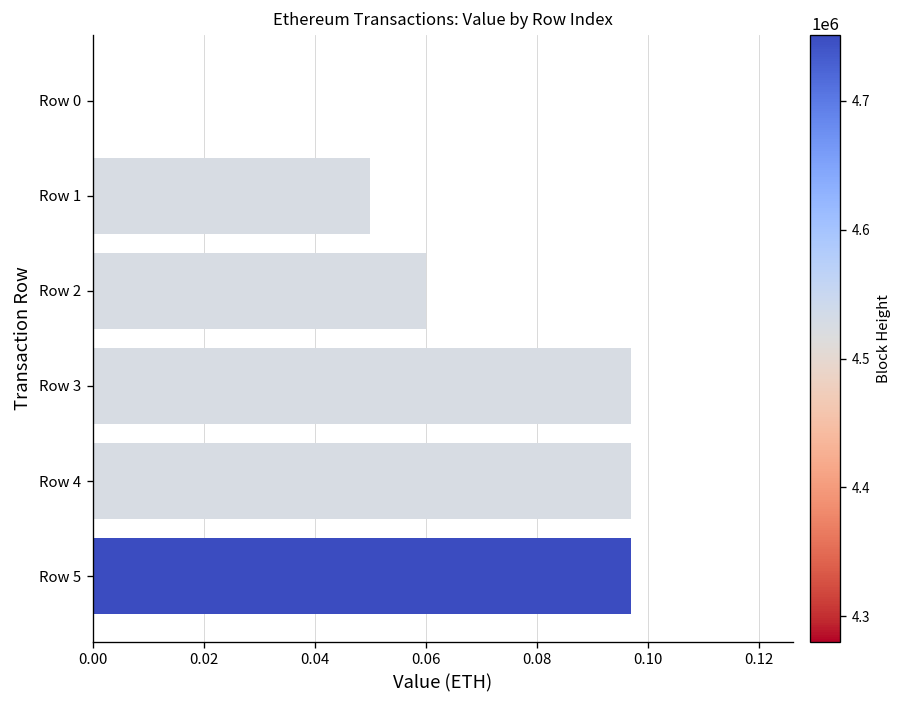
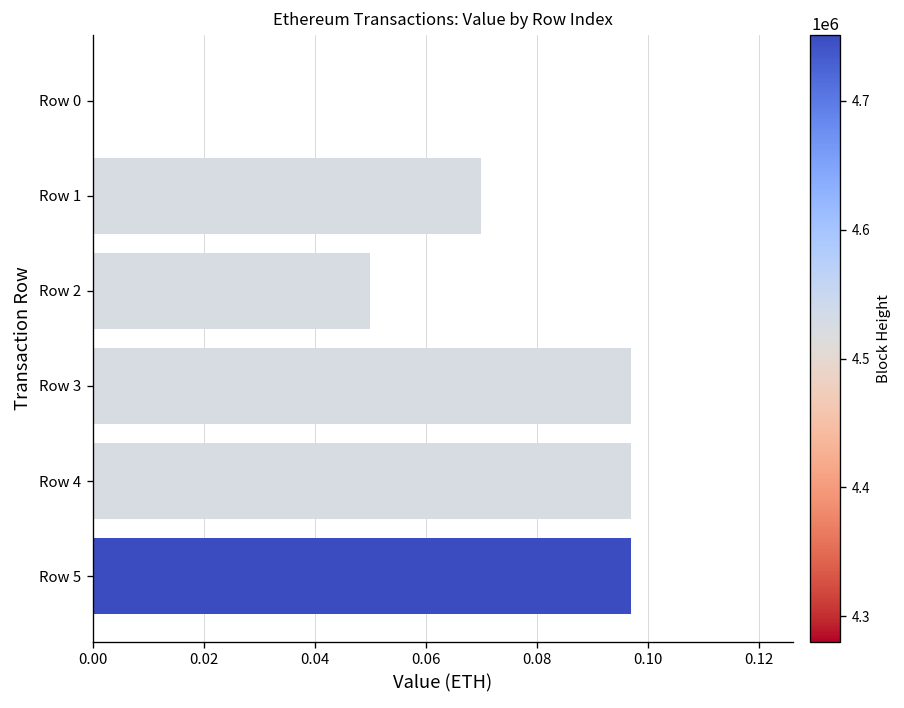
  {
    "Row 0": 0.00,
-   "Row 1": 0.05,
-   "Row 2": 0.06,
+   "Row 1": 0.07,
+   "Row 2": 0.05,
    "Row 3": 0.097,
    "Row 4": 0.097,
    "Row 5": 0.097
  }
